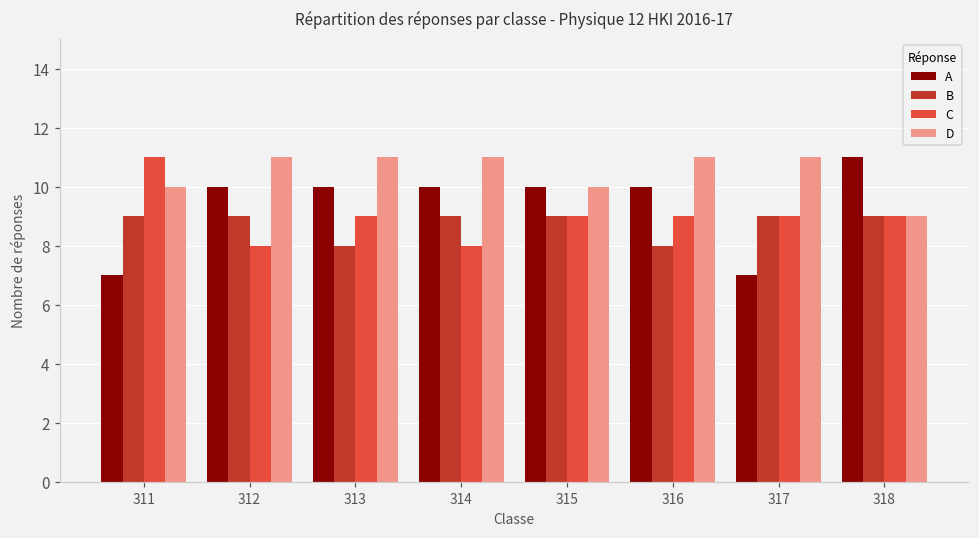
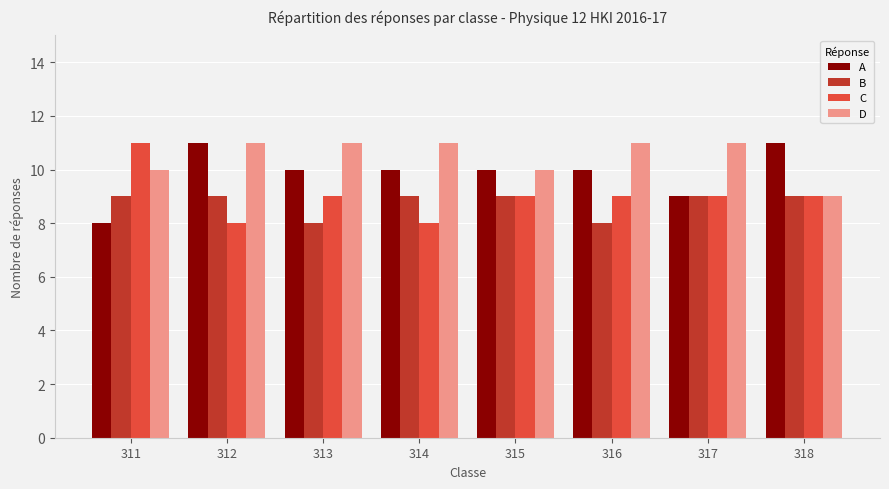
  {
    "A": {
-     "311": 7,
-     "312": 10,
+     "311": 8,
+     "312": 11,
      "313": 10,
      "314": 10,
      "315": 10,
      "316": 10,
-     "317": 7,
+     "317": 9,
      "318": 11
    },
    "D": {
      "311": 10,
      "312": 11,
      "313": 11,
      "314": 11,
      "315": 10,
      "316": 11,
      "317": 11,
      "318": 9
    }
  }
